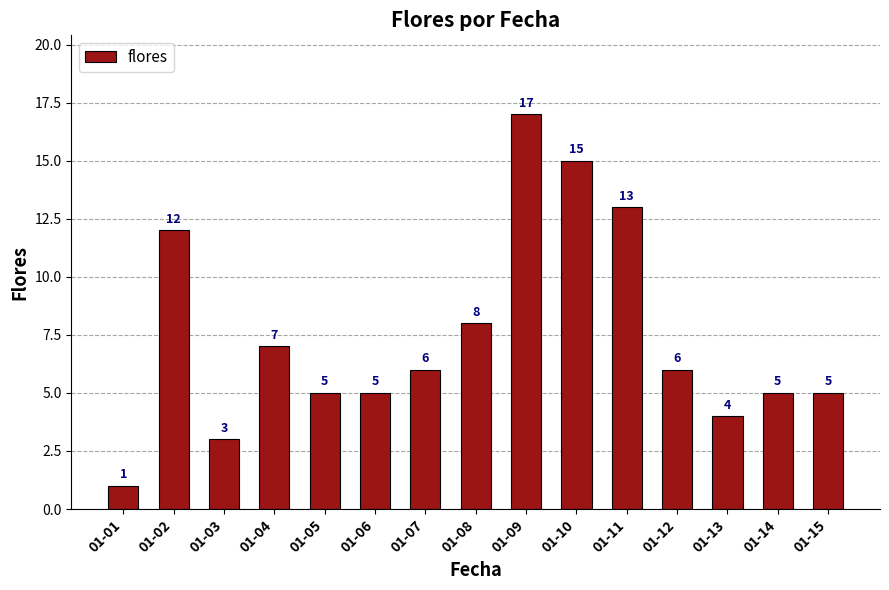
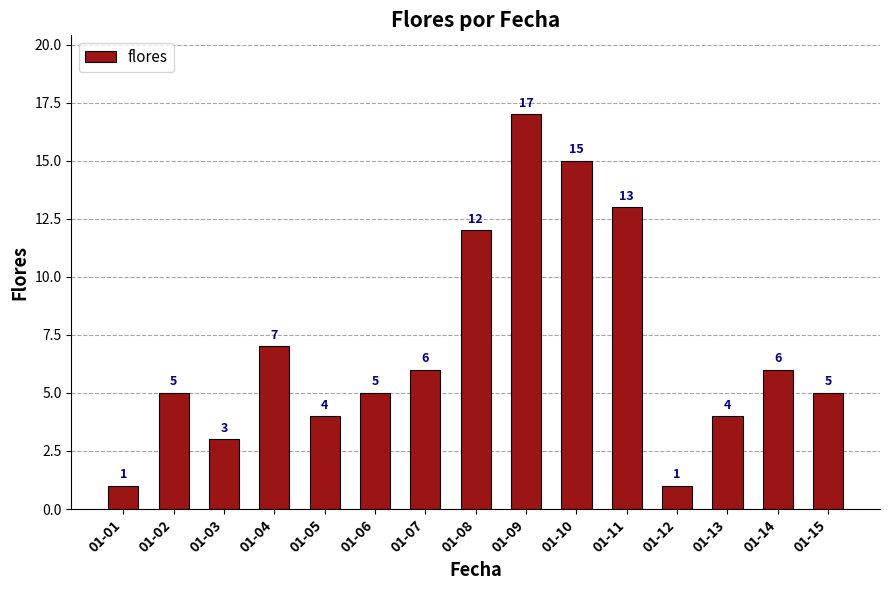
  {
    "01-01": 1,
-   "01-02": 12,
+   "01-02": 5,
    "01-03": 3,
    "01-04": 7,
-   "01-05": 5,
+   "01-05": 4,
    "01-06": 5,
    "01-07": 6,
-   "01-08": 8,
+   "01-08": 12,
    "01-09": 17,
    "01-10": 15,
    "01-11": 13,
-   "01-12": 6,
+   "01-12": 1,
    "01-13": 4,
-   "01-14": 5,
+   "01-14": 6,
    "01-15": 5
  }
